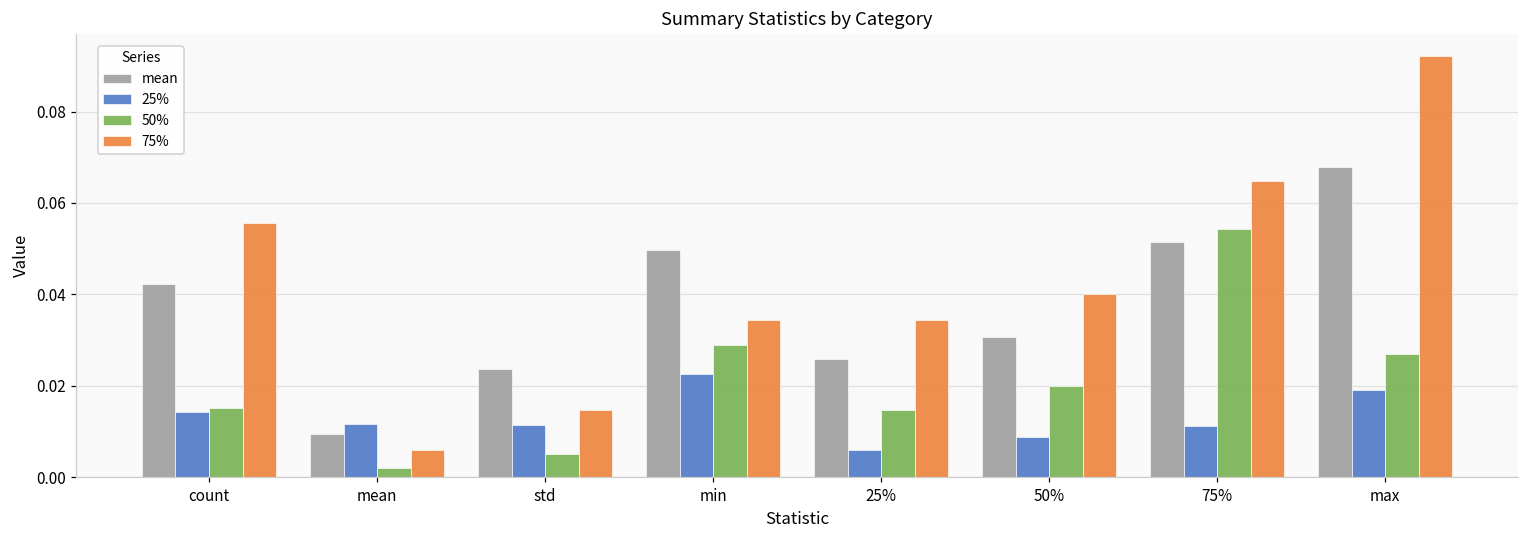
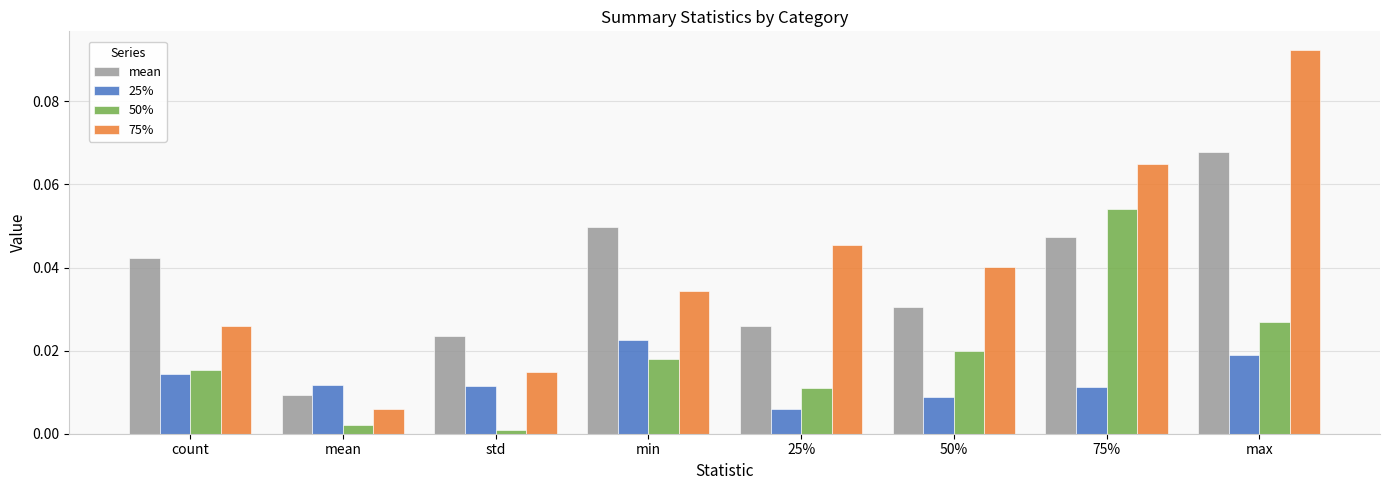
  {
    "mean": {
      "count": 0.042,
      "mean": 0.009,
      "std": 0.024,
      "min": 0.050,
      "25%": 0.026,
      "50%": 0.031,
-     "75%": 0.051,
+     "75%": 0.047,
      "max": 0.068
    },
    "25%": {
      "count": 0.014,
      "mean": 0.012,
      "std": 0.011,
      "min": 0.022,
      "25%": 0.006,
      "50%": 0.009,
      "75%": 0.011,
      "max": 0.019
    },
    "50%": {
      "count": 0.015,
      "mean": 0.002,
-     "std": 0.005,
-     "min": 0.029,
-     "25%": 0.015,
+     "std": 0.001,
+     "min": 0.018,
+     "25%": 0.011,
      "50%": 0.020,
      "75%": 0.054,
      "max": 0.027
    },
    "75%": {
-     "count": 0.056,
+     "count": 0.026,
      "mean": 0.006,
      "std": 0.015,
      "min": 0.034,
-     "25%": 0.034,
+     "25%": 0.046,
      "50%": 0.040,
      "75%": 0.065,
      "max": 0.092
    }
  }
